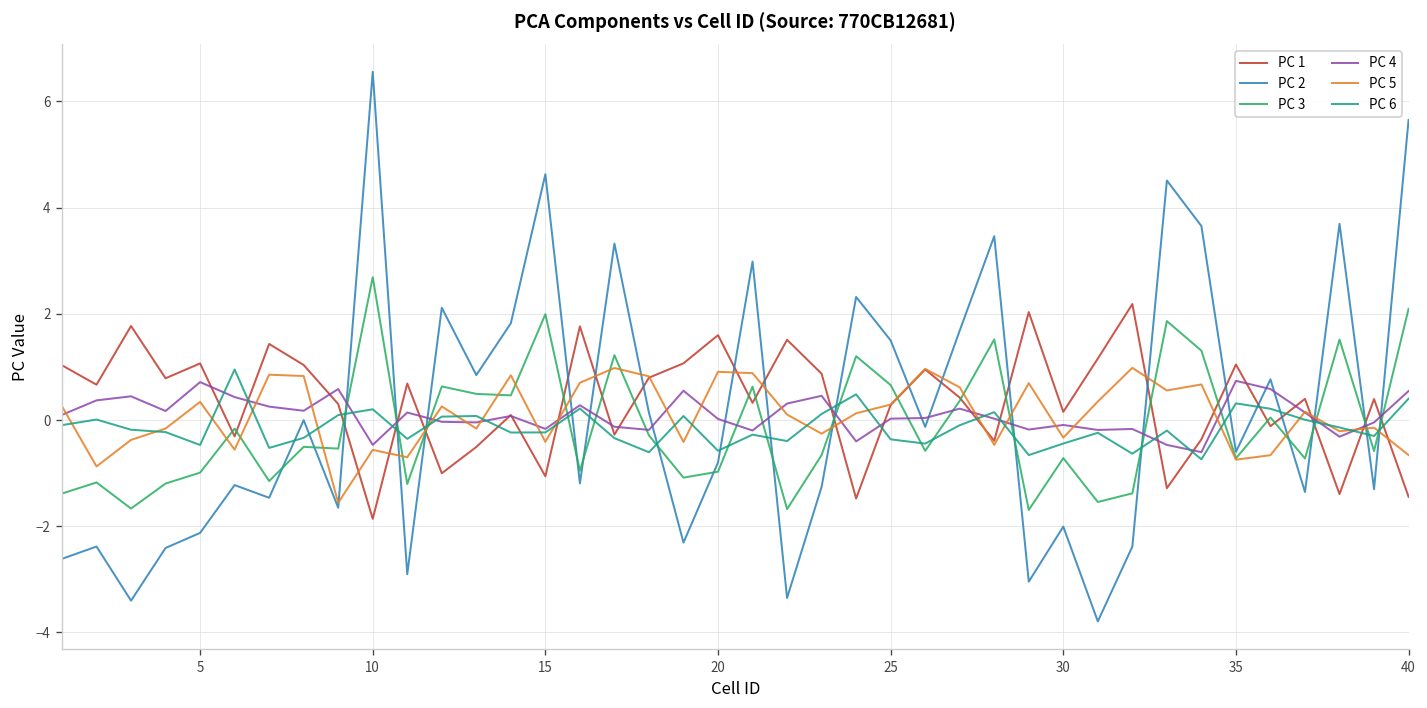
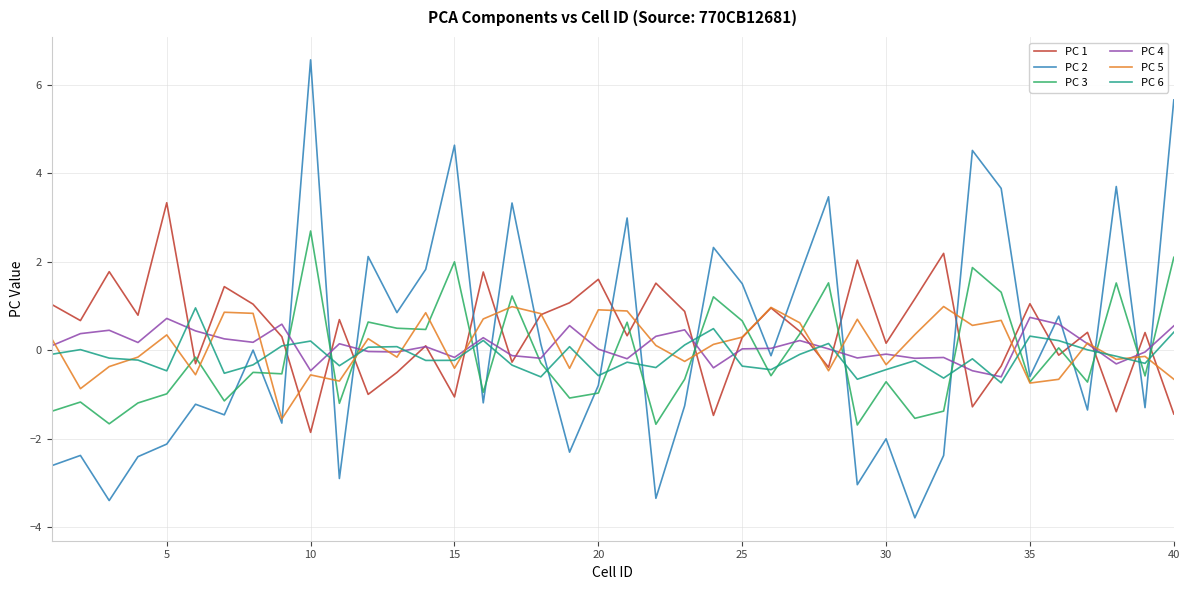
  {
    "PC 1": {
-     "5": 1.1,
+     "5": 3.3,
      "10": -1.9,
      "15": -1.1,
      "20": 1.6,
      "30": 0.2,
      "35": 1.0,
      "40": -1.4
    },
    "PC 2": {
      "5": -2.1,
      "10": 6.6,
      "15": 4.6,
      "20": -0.8,
      "25": 1.5,
      "30": -2.0,
      "35": -0.6,
      "40": 5.7
    },
    "PC 4": {
      "5": 0.7,
      "10": -0.5,
      "15": -0.2,
      "20": 0.0,
      "25": 0.0,
      "30": -0.1,
      "35": 0.7,
      "40": 0.5
    },
    "PC 5": {
      "5": 0.3,
      "10": -0.6,
      "15": -0.4,
      "20": 0.9,
      "30": -0.3,
      "40": -0.7
    }
  }
